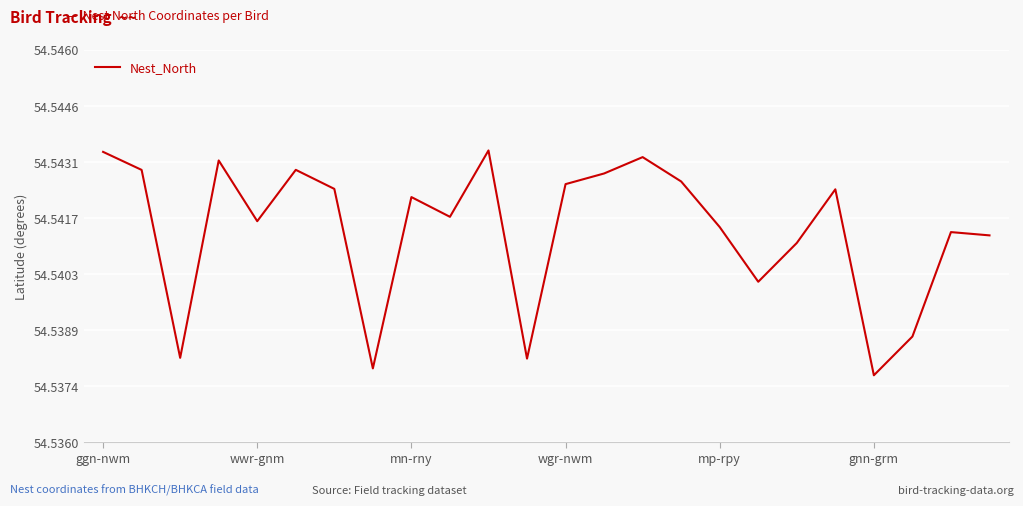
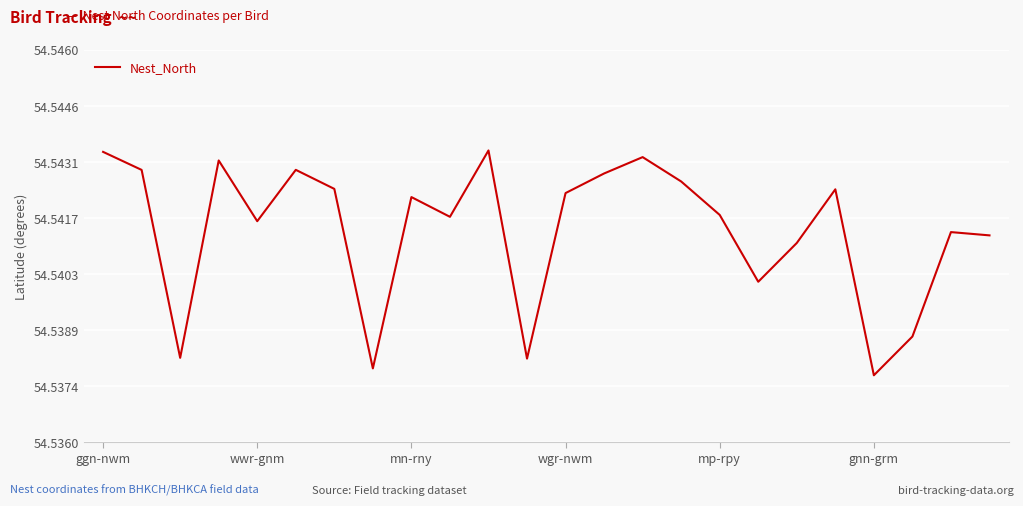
  {
    "ggn-nwm": 54.5434,
    "wwr-gnm": 54.5416,
    "mn-rny": 54.5423,
-   "wgr-nwm": 54.5426,
-   "mp-rpy": 54.5415,
+   "wgr-nwm": 54.5424,
+   "mp-rpy": 54.5418,
    "gnn-grm": 54.5377
  }
